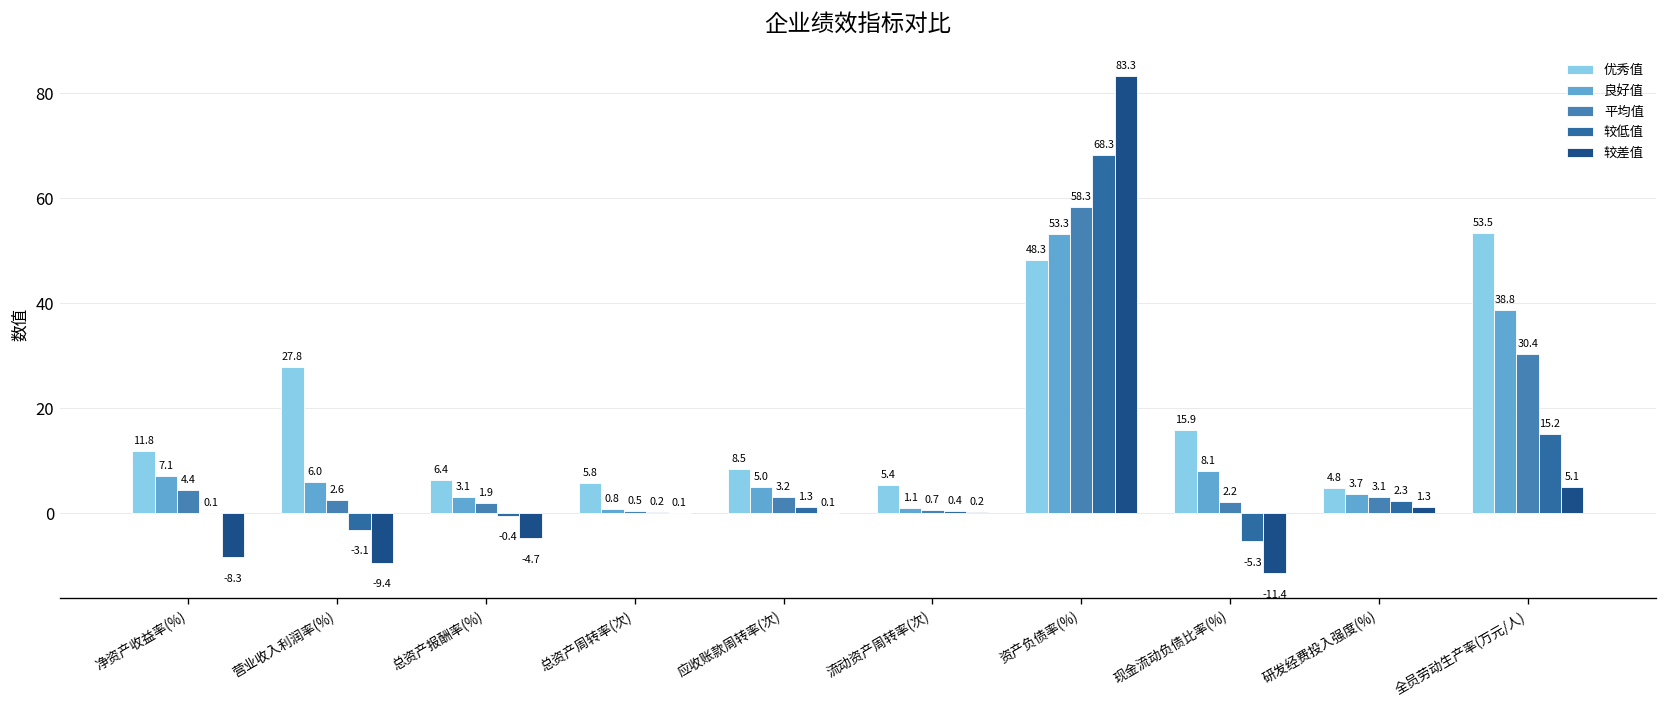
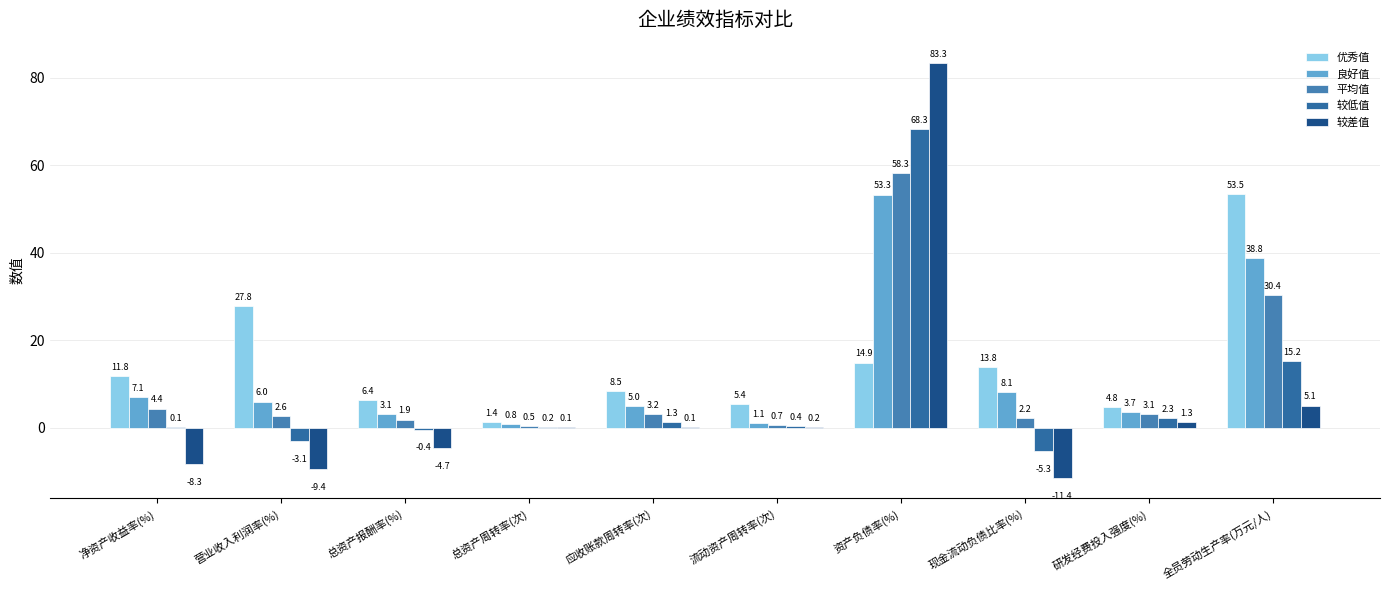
  {
    "优秀值": {
      "净资产收益率(%)": 11.8,
      "营业收入利润率(%)": 27.8,
      "总资产报酬率(%)": 6.4,
-     "总资产周转率(次)": 5.8,
+     "总资产周转率(次)": 1.4,
      "应收账款周转率(次)": 8.5,
      "流动资产周转率(次)": 5.4,
-     "资产负债率(%)": 48.3,
-     "现金流动负债比率(%)": 15.9,
+     "资产负债率(%)": 14.9,
+     "现金流动负债比率(%)": 13.8,
      "研发经费投入强度(%)": 4.8,
      "全员劳动生产率(万元/人)": 53.5
    }
  }
